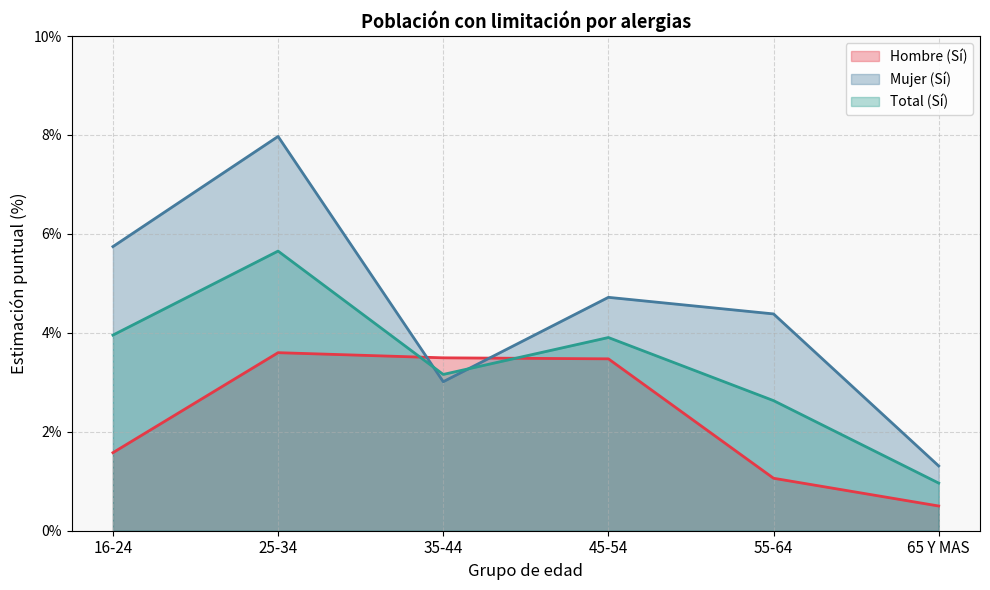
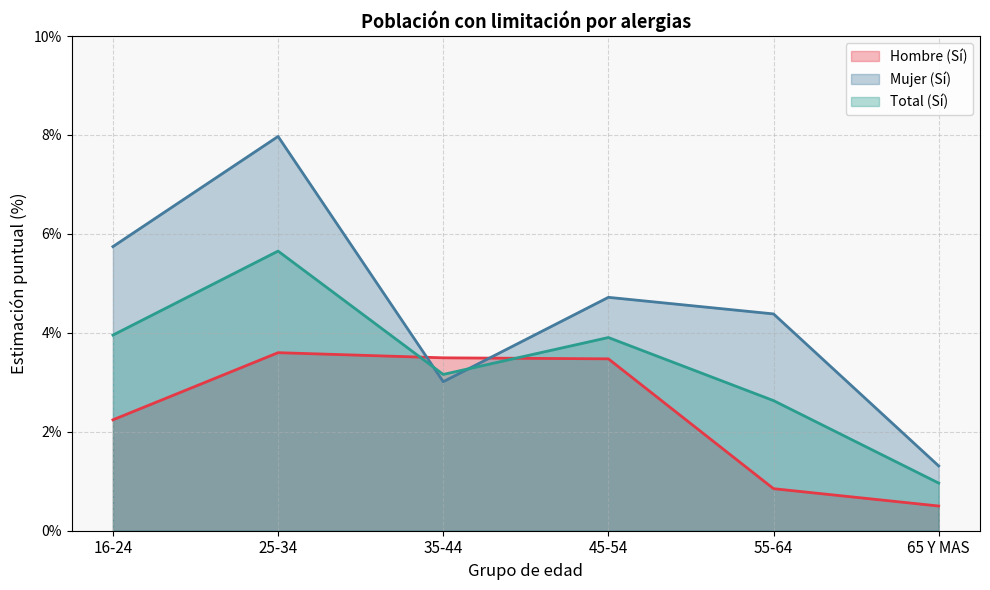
  {
    "Hombre (Sí)": {
-     "16-24": "1.6%",
+     "16-24": "2.2%",
      "25-34": "3.6%",
      "35-44": "3.5%",
      "45-54": "3.5%",
-     "55-64": "1.1%",
+     "55-64": "0.8%",
      "65 Y MAS": "0.5%"
    }
  }
